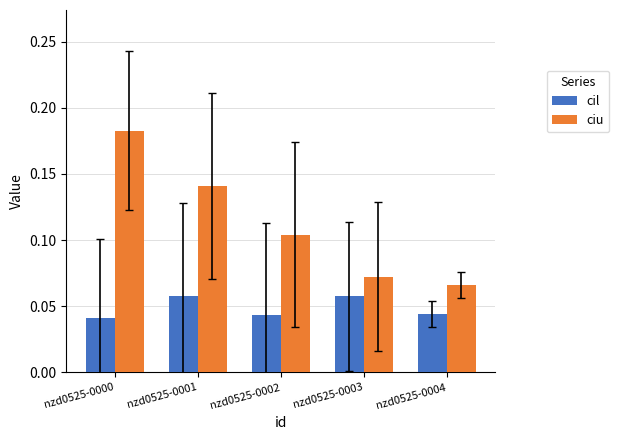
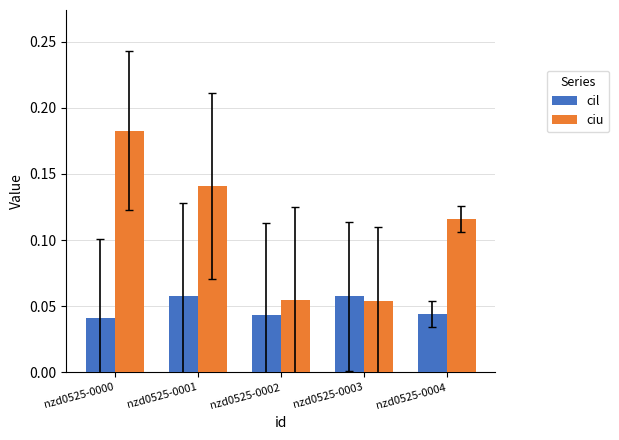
  {
    "cil": {
      "nzd0525-0000": 0.041,
      "nzd0525-0001": 0.058,
      "nzd0525-0002": 0.043,
      "nzd0525-0003": 0.058,
      "nzd0525-0004": 0.044
    },
    "ciu": {
      "nzd0525-0000": 0.183,
      "nzd0525-0001": 0.141,
-     "nzd0525-0002": 0.104,
-     "nzd0525-0003": 0.072,
-     "nzd0525-0004": 0.066
+     "nzd0525-0002": 0.055,
+     "nzd0525-0003": 0.054,
+     "nzd0525-0004": 0.116
    }
  }
